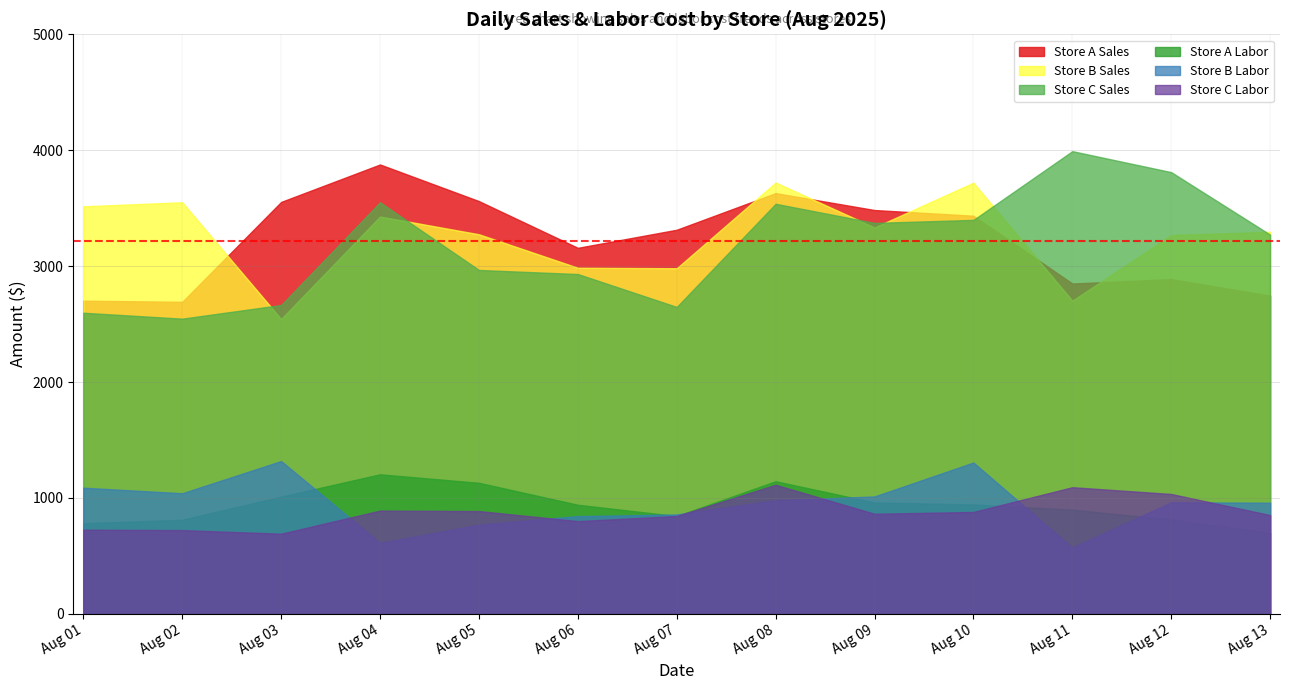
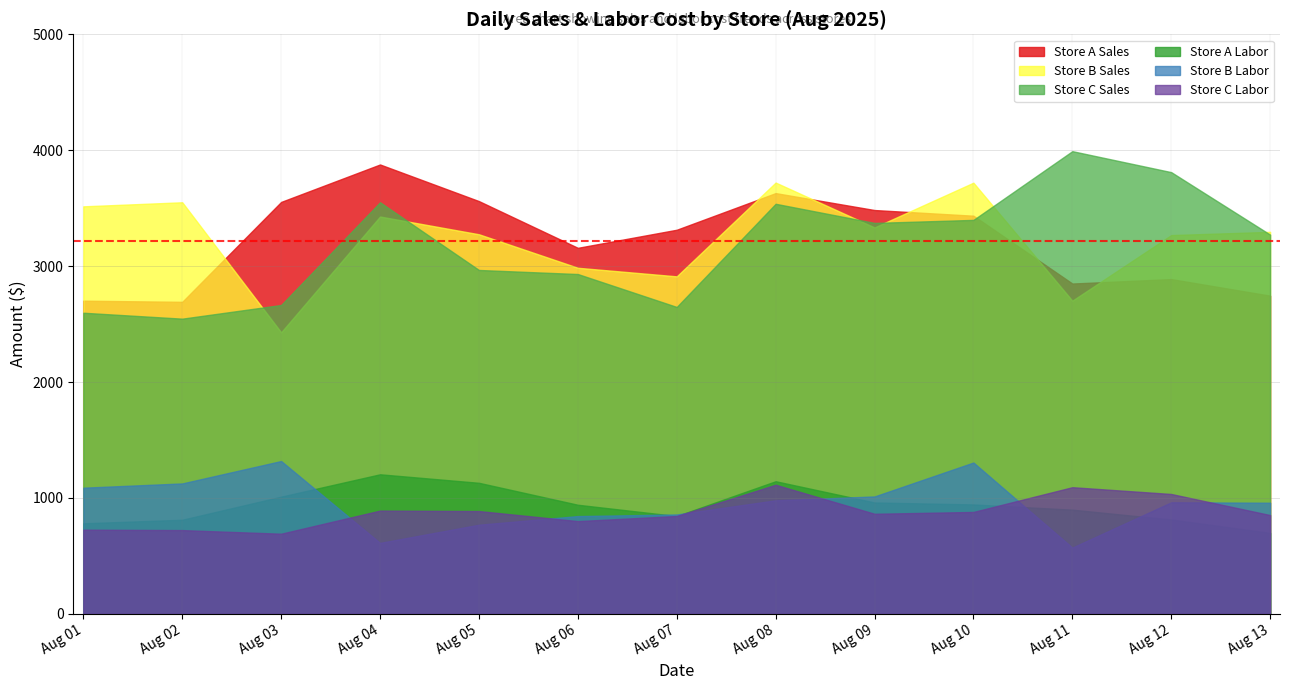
  {
    "Store A Sales": {
      "Aug 01": 2700,
      "Aug 02": 2690,
      "Aug 03": 3550,
      "Aug 04": 3880,
      "Aug 05": 3560,
      "Aug 06": 3160,
      "Aug 07": 3310,
      "Aug 08": 3630,
      "Aug 09": 3480,
      "Aug 10": 3440,
      "Aug 11": 2850,
      "Aug 12": 2890,
      "Aug 13": 2750
    },
    "Store B Sales": {
      "Aug 01": 3520,
      "Aug 02": 3550,
-     "Aug 03": 2540,
+     "Aug 03": 2430,
      "Aug 04": 3430,
      "Aug 05": 3280,
      "Aug 06": 2990,
-     "Aug 07": 2980,
+     "Aug 07": 2910,
      "Aug 08": 3720,
      "Aug 09": 3330,
      "Aug 10": 3720,
      "Aug 11": 2700,
      "Aug 12": 3270,
      "Aug 13": 3300
    },
    "Store B Labor": {
      "Aug 01": 1090,
-     "Aug 02": 1040,
+     "Aug 02": 1130,
      "Aug 03": 1320,
      "Aug 04": 610,
      "Aug 05": 770,
      "Aug 06": 840,
      "Aug 08": 980,
      "Aug 09": 1010,
      "Aug 10": 1310,
      "Aug 11": 570,
      "Aug 12": 960,
      "Aug 13": 960
    },
    "Store C Labor": {
      "Aug 01": 730,
      "Aug 02": 720,
      "Aug 03": 690,
      "Aug 04": 890,
      "Aug 05": 890,
      "Aug 06": 800,
      "Aug 08": 1110,
      "Aug 09": 860,
      "Aug 10": 880,
      "Aug 11": 1090,
      "Aug 12": 1030,
      "Aug 13": 850
    }
  }
